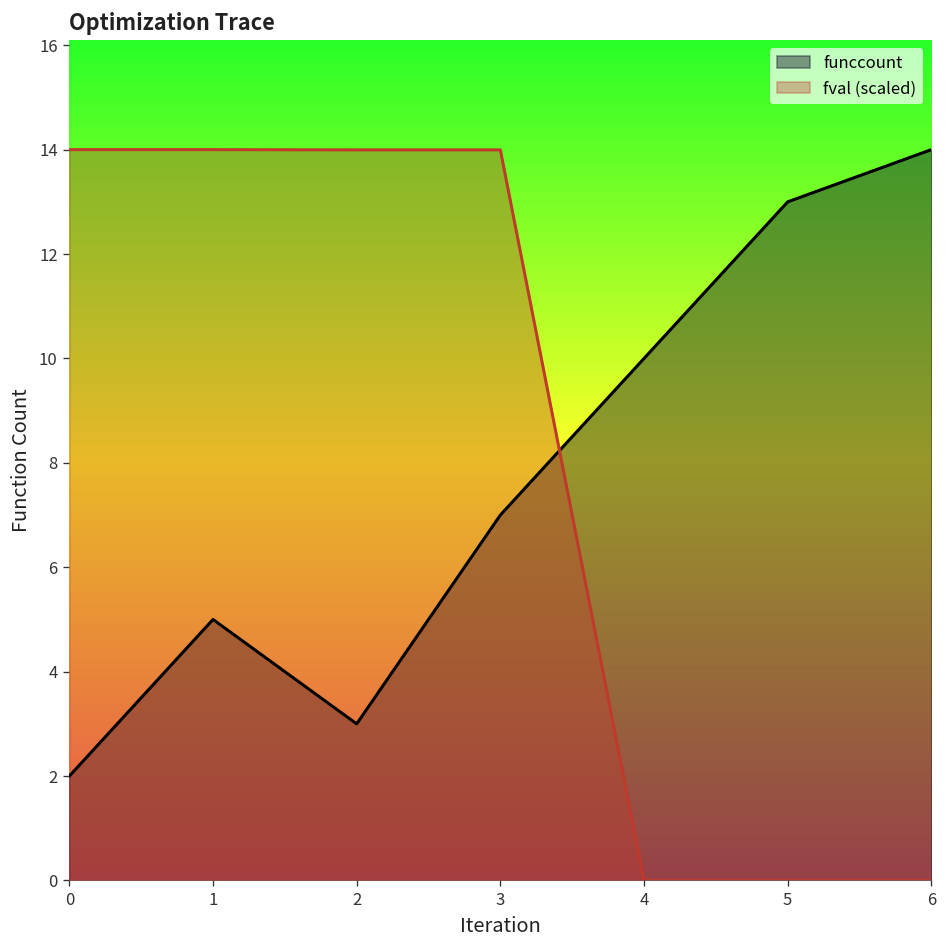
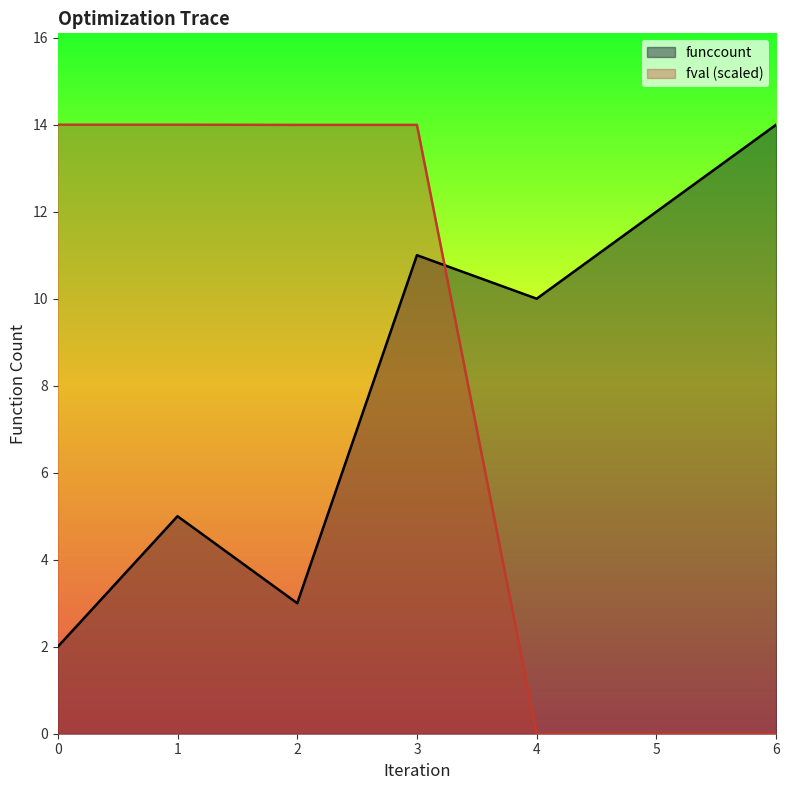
  {
    "funccount": {
      "0": 2,
      "1": 5,
      "2": 3,
-     "3": 7,
+     "3": 11,
      "4": 10,
-     "5": 13,
+     "5": 12,
      "6": 14
    },
    "fval (scaled)": {
      "0": 14,
      "1": 14,
      "2": 14,
      "3": 14,
      "4": 0,
      "5": 0,
      "6": 0
    }
  }
